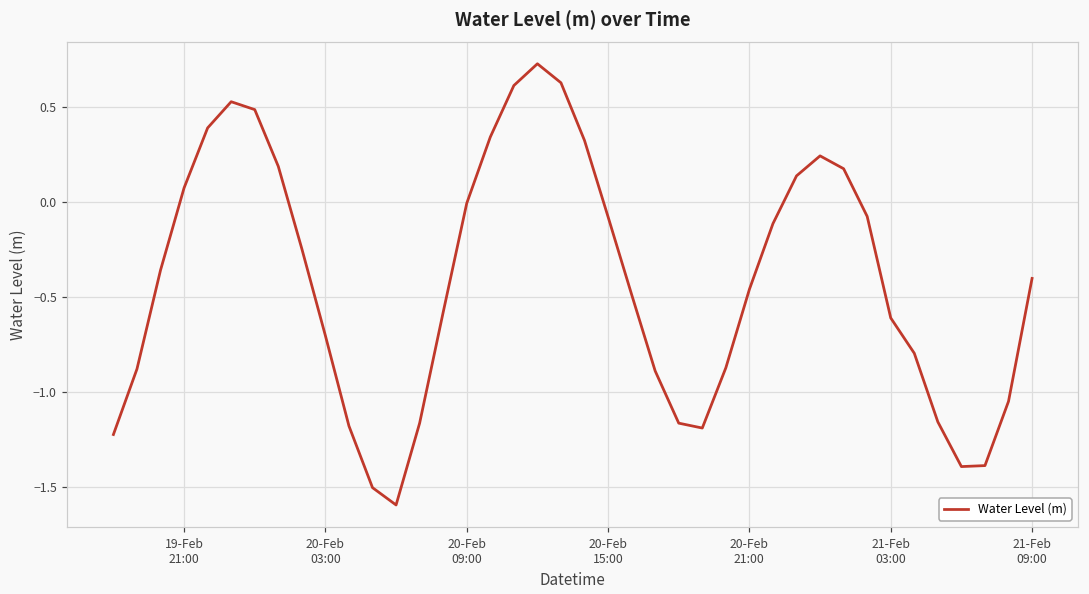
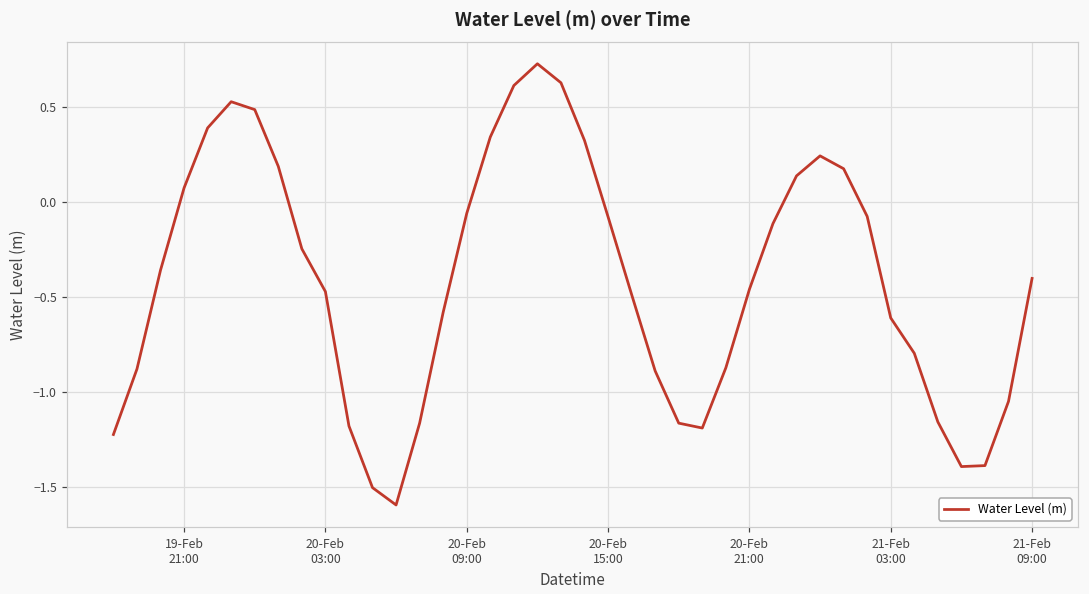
  {
    "19-Feb 21:00": 0.07,
-   "20-Feb 03:00": -0.70,
-   "20-Feb 09:00": -0.01,
+   "20-Feb 03:00": -0.47,
+   "20-Feb 09:00": -0.06,
    "20-Feb 15:00": -0.08,
    "20-Feb 21:00": -0.46,
    "21-Feb 03:00": -0.61,
    "21-Feb 09:00": -0.40
  }
